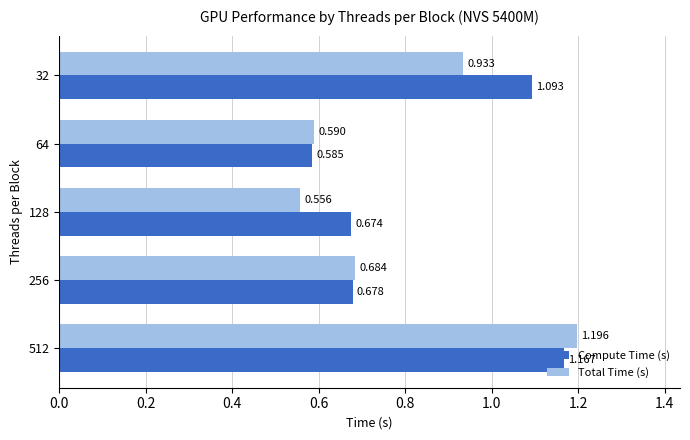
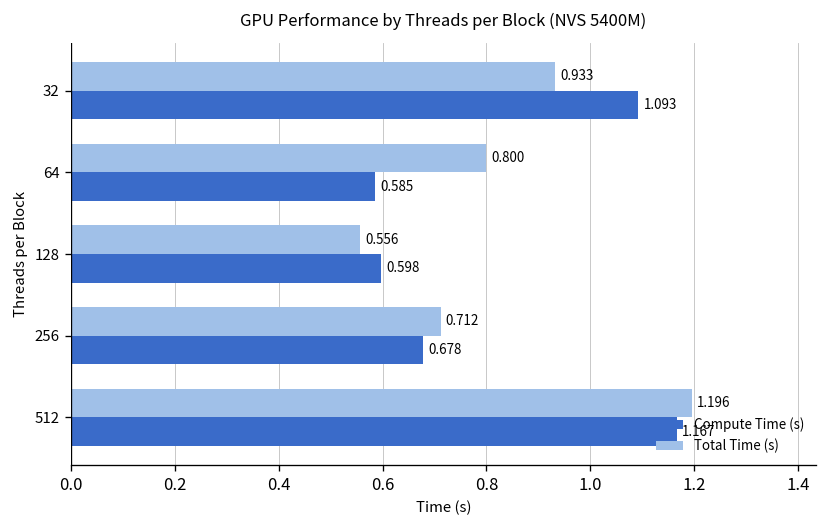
  {
    "Compute Time (s)": {
      "32": 1.093,
      "64": 0.585,
-     "128": 0.674,
+     "128": 0.598,
      "256": 0.678,
      "512": 1.167
    },
    "Total Time (s)": {
      "32": 0.933,
-     "64": 0.590,
+     "64": 0.800,
      "128": 0.556,
-     "256": 0.684,
+     "256": 0.712,
      "512": 1.196
    }
  }
